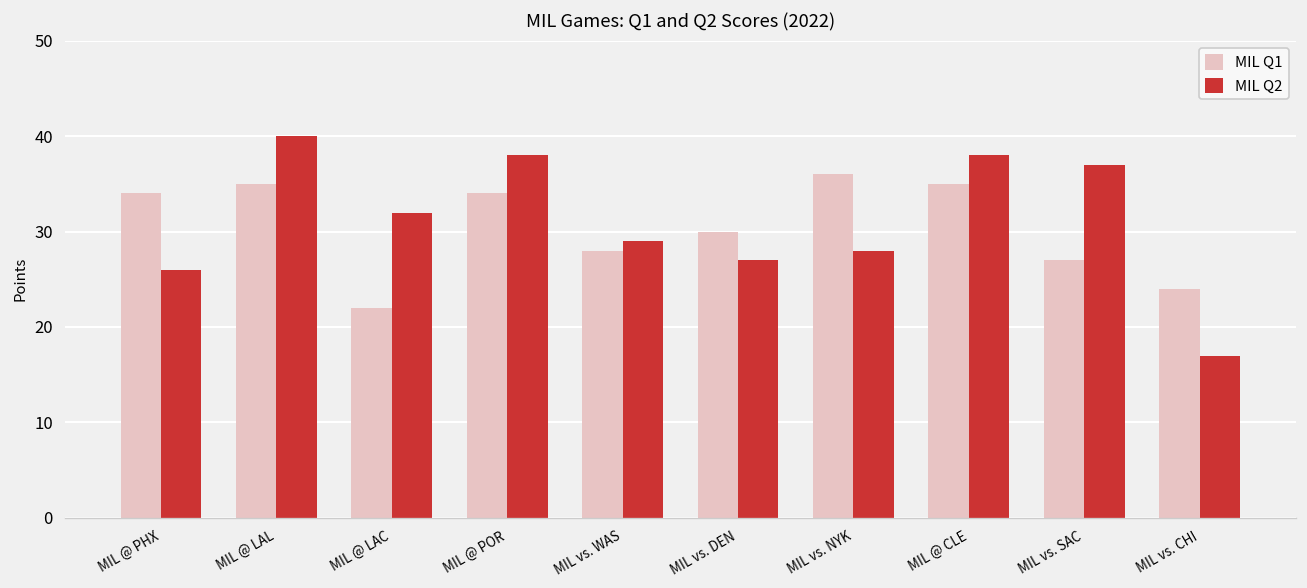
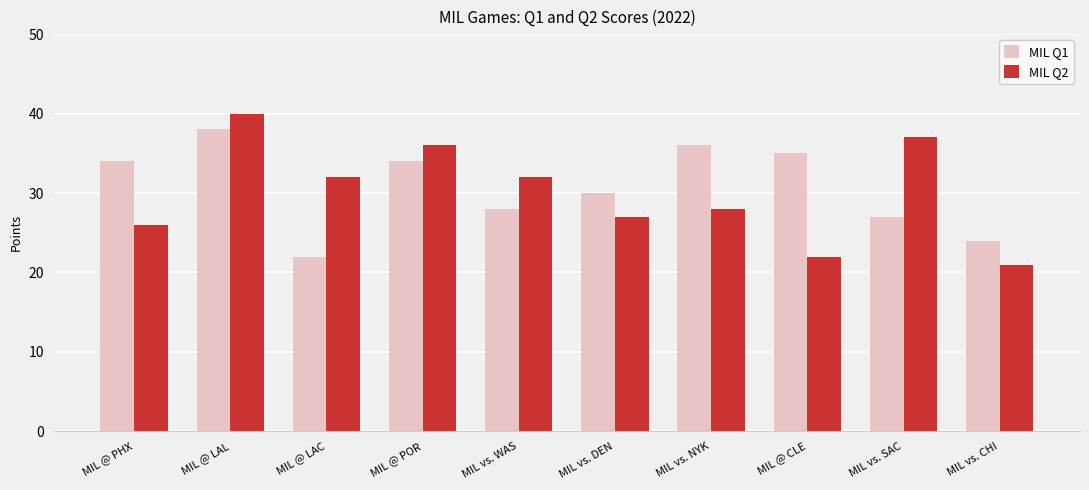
  {
    "MIL Q1": {
      "MIL @ PHX": 34,
-     "MIL @ LAL": 35,
+     "MIL @ LAL": 38,
      "MIL @ LAC": 22,
      "MIL @ POR": 34,
      "MIL vs. WAS": 28,
      "MIL vs. DEN": 30,
      "MIL vs. NYK": 36,
      "MIL @ CLE": 35,
      "MIL vs. SAC": 27,
      "MIL vs. CHI": 24
    },
    "MIL Q2": {
      "MIL @ PHX": 26,
      "MIL @ LAL": 40,
      "MIL @ LAC": 32,
-     "MIL @ POR": 38,
-     "MIL vs. WAS": 29,
+     "MIL @ POR": 36,
+     "MIL vs. WAS": 32,
      "MIL vs. DEN": 27,
      "MIL vs. NYK": 28,
-     "MIL @ CLE": 38,
+     "MIL @ CLE": 22,
      "MIL vs. SAC": 37,
-     "MIL vs. CHI": 17
+     "MIL vs. CHI": 21
    }
  }
